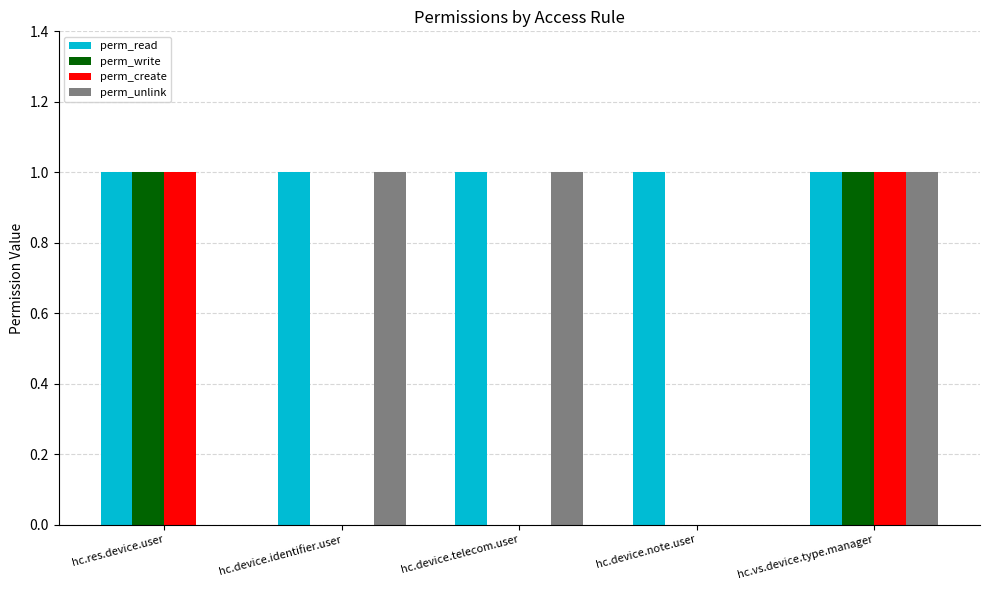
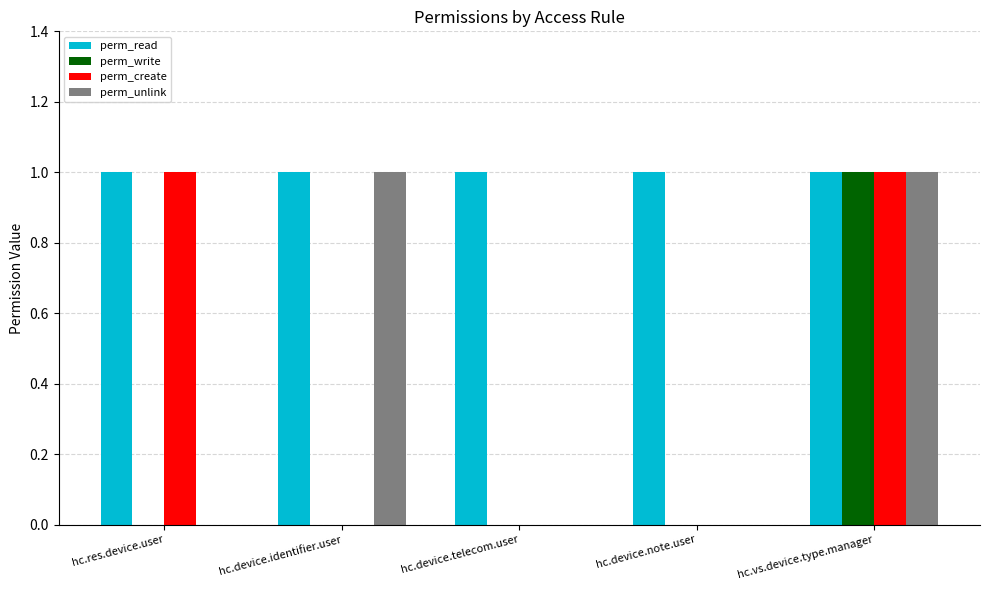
  {
    "perm_read": {
      "hc.res.device.user": 1,
      "hc.device.identifier.user": 1,
      "hc.device.telecom.user": 1,
      "hc.device.note.user": 1,
      "hc.vs.device.type.manager": 1
    },
    "perm_write": {
-     "hc.res.device.user": 1,
+     "hc.res.device.user": 0,
      "hc.device.identifier.user": 0,
      "hc.device.telecom.user": 0,
      "hc.device.note.user": 0,
      "hc.vs.device.type.manager": 1
    },
    "perm_create": {
      "hc.res.device.user": 1,
      "hc.device.identifier.user": 0,
      "hc.device.telecom.user": 0,
      "hc.device.note.user": 0,
      "hc.vs.device.type.manager": 1
    },
    "perm_unlink": {
      "hc.res.device.user": 0,
      "hc.device.identifier.user": 1,
-     "hc.device.telecom.user": 1,
+     "hc.device.telecom.user": 0,
      "hc.device.note.user": 0,
      "hc.vs.device.type.manager": 1
    }
  }
